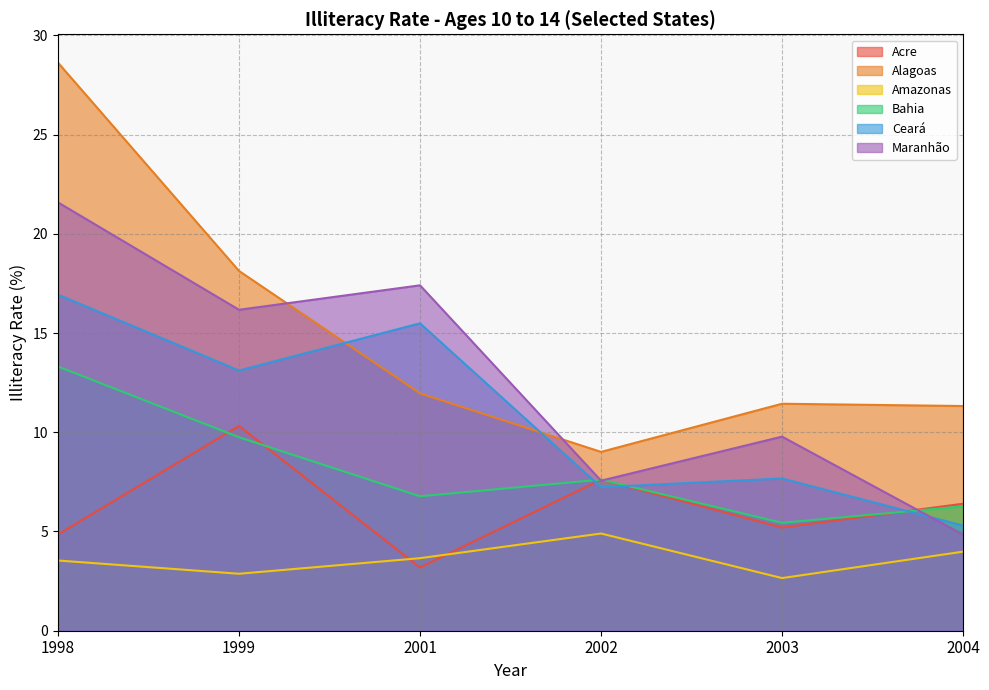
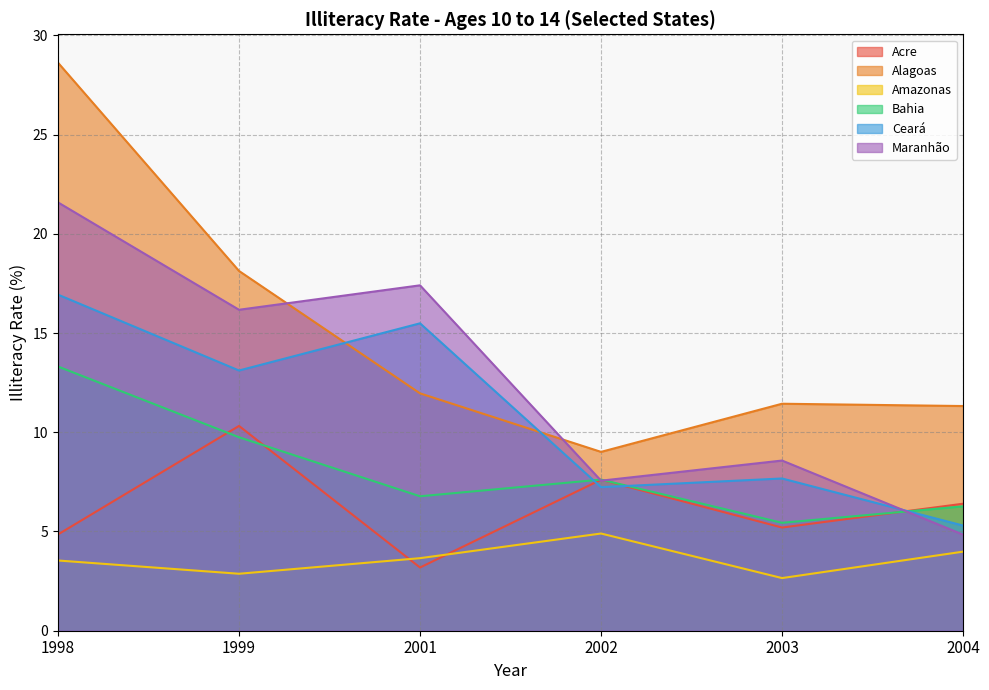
  {
    "Amazonas": {
      "1998": 3.5,
      "1999": 2.9,
      "2001": 3.7,
      "2002": 4.9,
      "2003": 2.7,
      "2004": 4.0
    },
    "Bahia": {
      "1998": 13.3,
      "1999": 9.7,
      "2001": 6.8,
      "2003": 5.4,
      "2004": 6.3
    },
    "Ceará": {
      "1998": 16.9,
      "1999": 13.1,
      "2001": 15.5,
      "2002": 7.2,
      "2003": 7.7,
      "2004": 5.3
    },
    "Maranhão": {
      "1998": 21.6,
      "1999": 16.2,
      "2001": 17.4,
-     "2003": 9.8,
+     "2003": 8.6,
      "2004": 4.8
    }
  }
